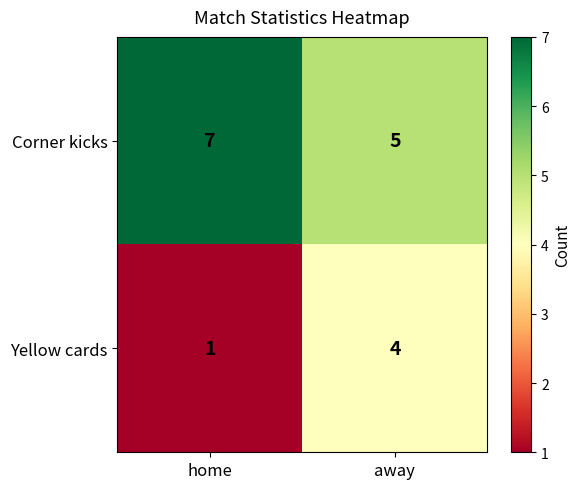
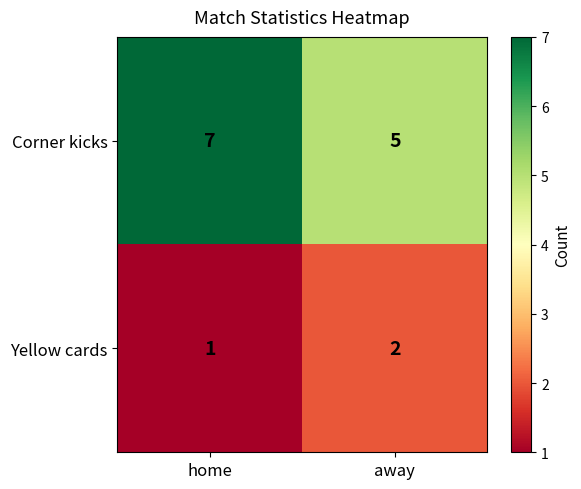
  {
    "Corner kicks": {
      "home": 7,
      "away": 5
    },
    "Yellow cards": {
      "home": 1,
-     "away": 4
+     "away": 2
    }
  }
